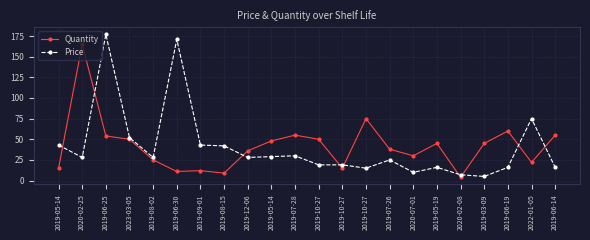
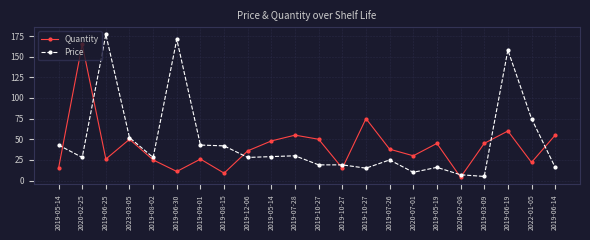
  {
    "Quantity": {
-     "2019-06-25": 50,
+     "2019-06-25": 30,
      "2019-06-30": 10,
-     "2019-09-01": 10,
+     "2019-09-01": 30,
      "2019-08-15": 10,
      "2019-12-06": 40,
      "2019-07-28": 60,
      "2019-07-26": 40,
      "2020-07-01": 30,
      "2019-05-19": 50,
      "2019-03-09": 50,
      "2019-06-19": 60,
      "2022-01-05": 20,
      "2019-06-14": 60
    },
    "Price": {
      "2020-02-25": 30,
      "2019-06-25": 180,
      "2019-06-30": 170,
      "2019-09-01": 40,
      "2019-08-15": 40,
      "2019-12-06": 30,
      "2019-07-28": 30,
      "2019-07-26": 30,
      "2020-07-01": 10,
      "2019-05-19": 20,
      "2019-03-09": 10,
-     "2019-06-19": 20,
+     "2019-06-19": 160,
      "2022-01-05": 80,
      "2019-06-14": 20
    }
  }
